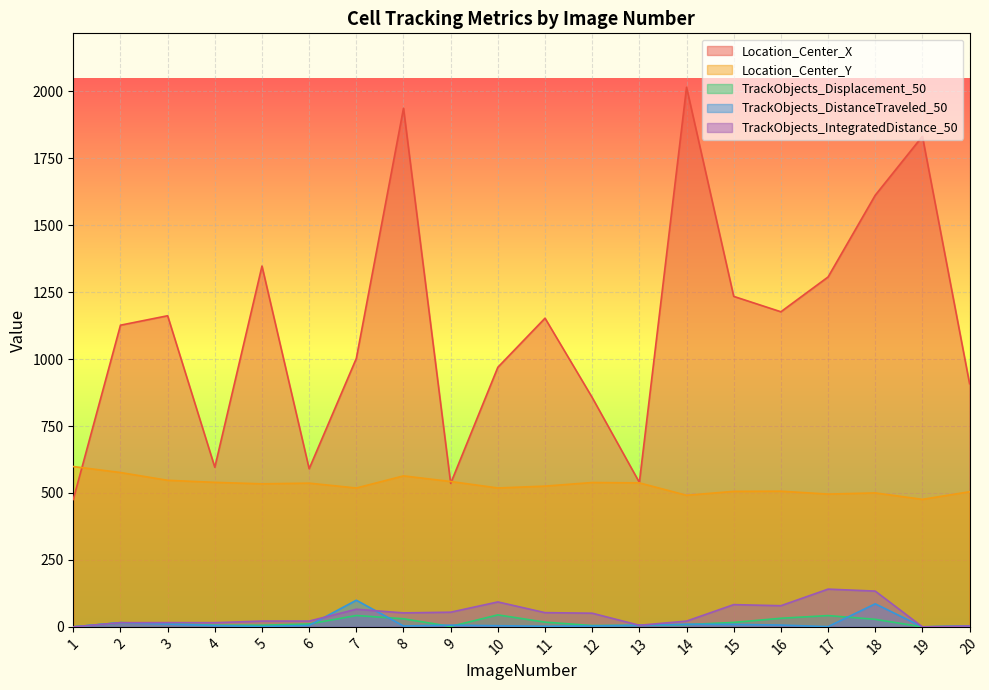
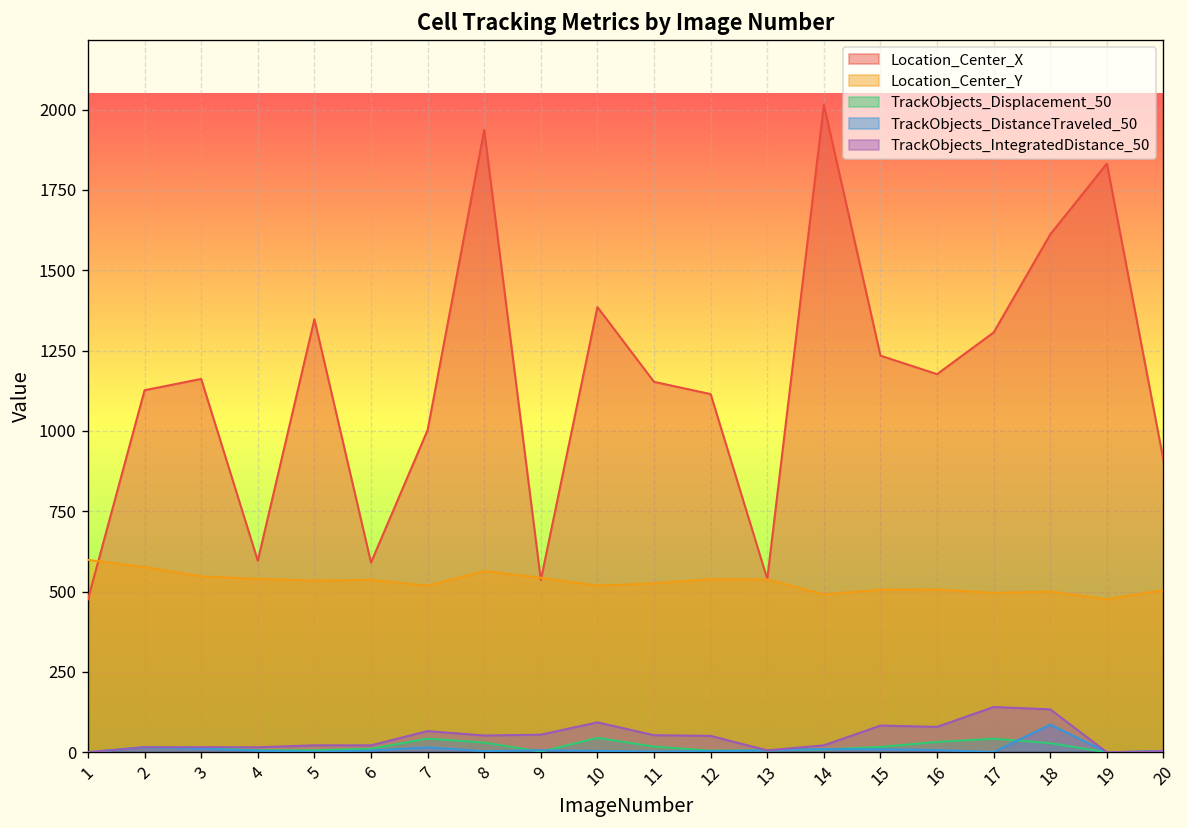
  {
    "Location_Center_X": {
      "1": 480,
      "2": 1130,
      "3": 1160,
      "4": 600,
      "5": 1350,
      "6": 590,
      "7": 1000,
      "8": 1940,
-     "10": 970,
+     "10": 1390,
      "11": 1150,
-     "12": 860,
+     "12": 1110,
      "14": 2020,
      "15": 1230,
      "16": 1180,
      "17": 1310,
      "18": 1610,
      "20": 910
    },
    "Location_Center_Y": {
      "1": 600,
      "2": 580,
      "3": 550,
      "4": 540,
      "5": 530,
      "6": 540,
      "7": 520,
      "8": 560,
      "10": 520,
      "11": 530,
      "12": 540,
      "14": 490,
      "15": 510,
      "16": 510,
      "17": 500,
      "18": 500,
      "19": 480,
      "20": 500
    },
    "TrackObjects_Displacement_50": {
      "7": 40,
      "8": 30,
      "10": 40,
      "11": 20,
      "16": 30,
      "17": 40,
      "18": 30
    },
    "TrackObjects_DistanceTraveled_50": {
-     "7": 100,
+     "7": 20,
      "8": 0,
      "10": 0,
      "11": 0,
      "16": 10,
      "17": 0,
      "18": 90
    },
    "TrackObjects_IntegratedDistance_50": {
      "5": 20,
      "6": 20,
      "7": 70,
      "8": 50,
      "9": 50,
      "10": 90,
      "11": 50,
      "12": 50,
      "14": 20,
      "15": 80,
      "16": 80,
      "17": 140,
      "18": 130
    }
  }
